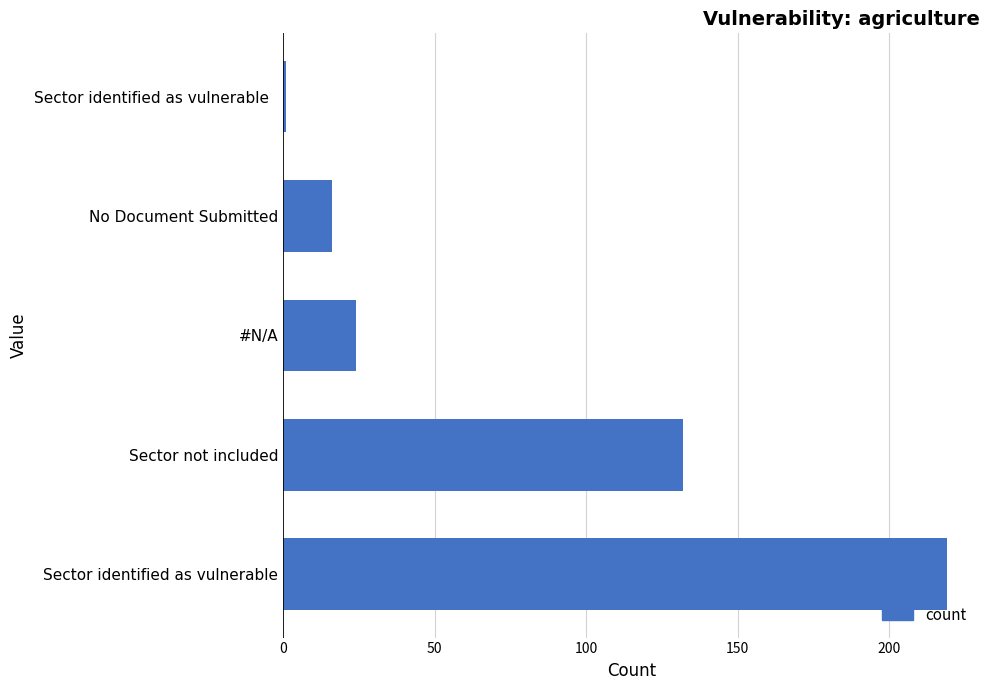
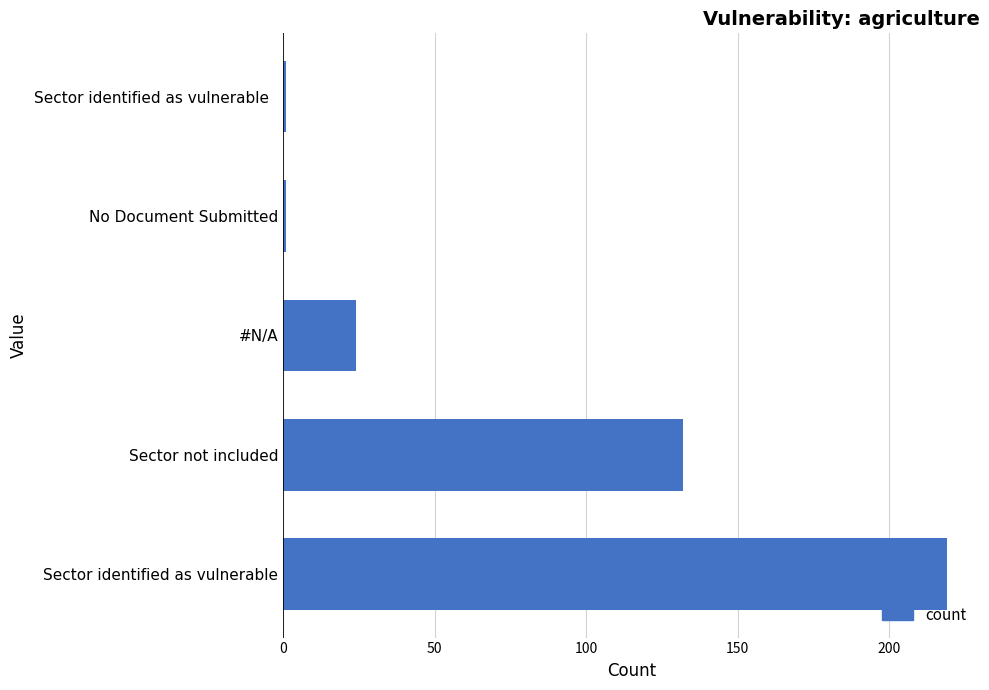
  {
-   "No Document Submitted": 16,
+   "No Document Submitted": 1,
    "#N/A": 24,
    "Sector not included": 132
  }
